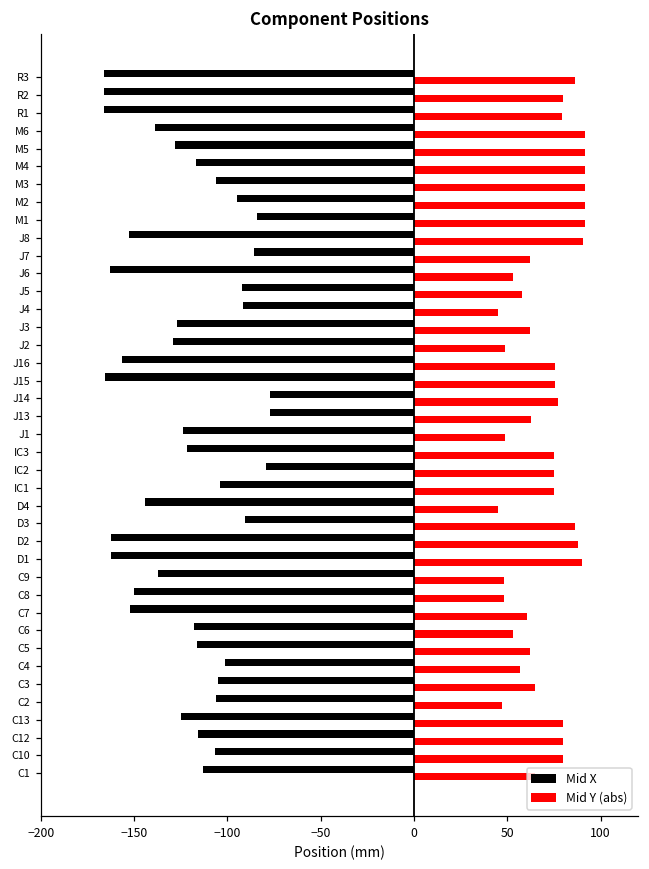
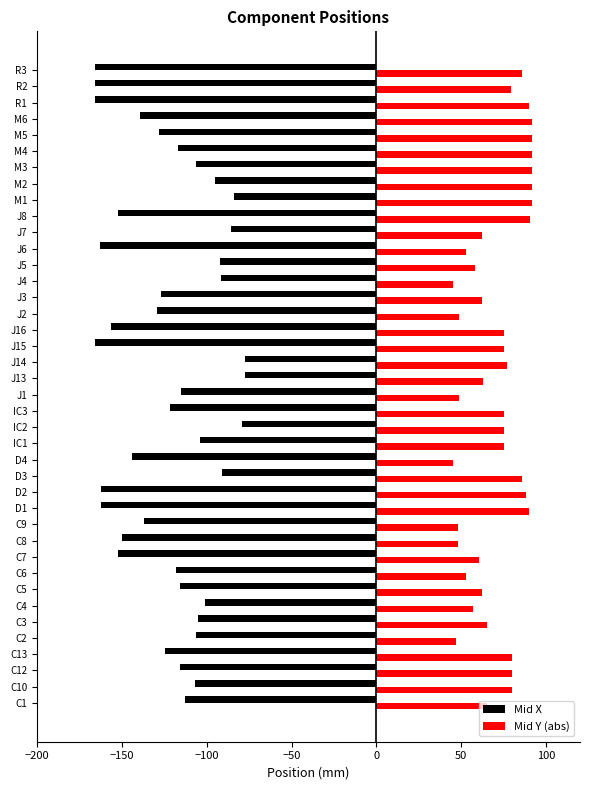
  {
    "Mid X": {
      "R3": -166,
      "R2": -166,
      "R1": -166,
      "M6": -139,
      "M5": -128,
      "M4": -117,
      "M3": -106,
      "M2": -95,
      "M1": -84,
      "J8": -153,
      "J7": -86,
      "J6": -163,
      "J5": -92,
      "J4": -92,
      "J3": -127,
      "J2": -129,
      "J16": -157,
      "J15": -166,
      "J14": -77,
      "J13": -77,
-     "J1": -124,
+     "J1": -115,
      "IC3": -122,
      "IC2": -79,
      "IC1": -104,
      "D4": -144,
      "D3": -91,
      "D2": -162,
      "D1": -162,
      "C9": -137,
      "C8": -150,
      "C7": -152,
      "C6": -118,
      "C5": -116,
      "C4": -101,
      "C3": -105,
      "C2": -106,
      "C13": -125,
      "C12": -116,
      "C10": -107,
      "C1": -113
    },
    "Mid Y (abs)": {
      "R3": 86,
      "R2": 80,
-     "R1": 79,
+     "R1": 90,
      "M6": 92,
      "M5": 92,
      "M4": 92,
      "M3": 92,
      "M2": 92,
      "M1": 92,
      "J8": 91,
      "J7": 62,
      "J6": 53,
      "J5": 58,
      "J4": 45,
      "J3": 62,
      "J2": 49,
      "J16": 75,
      "J15": 75,
      "J14": 77,
      "J13": 63,
      "J1": 49,
      "IC3": 75,
      "IC2": 75,
      "IC1": 75,
      "D4": 45,
      "D3": 86,
      "D2": 88,
      "D1": 90,
      "C9": 48,
      "C8": 48,
      "C7": 60,
      "C6": 53,
      "C5": 62,
      "C4": 57,
      "C3": 65,
      "C2": 47,
      "C13": 80,
      "C12": 80,
      "C10": 80
    }
  }
